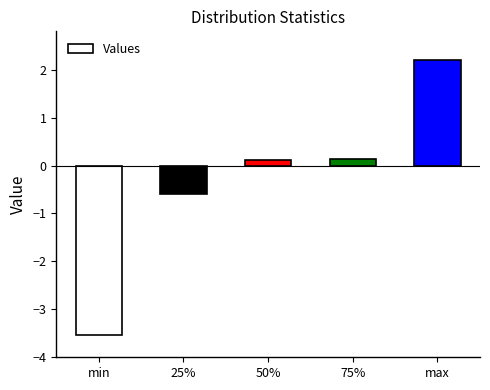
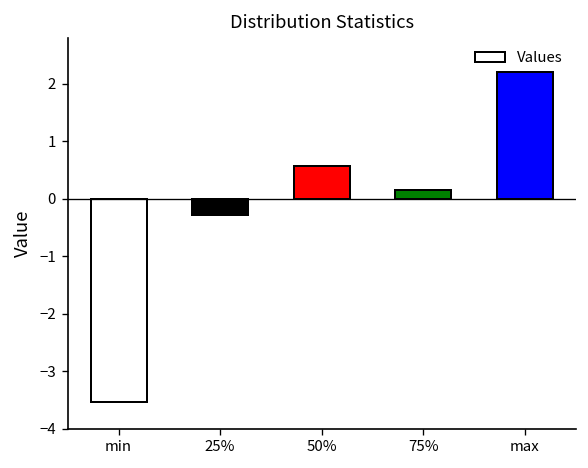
  {
    "min": -3.5,
-   "25%": -0.6,
-   "50%": 0.1,
+   "25%": -0.3,
+   "50%": 0.6,
    "75%": 0.1,
    "max": 2.2
  }
